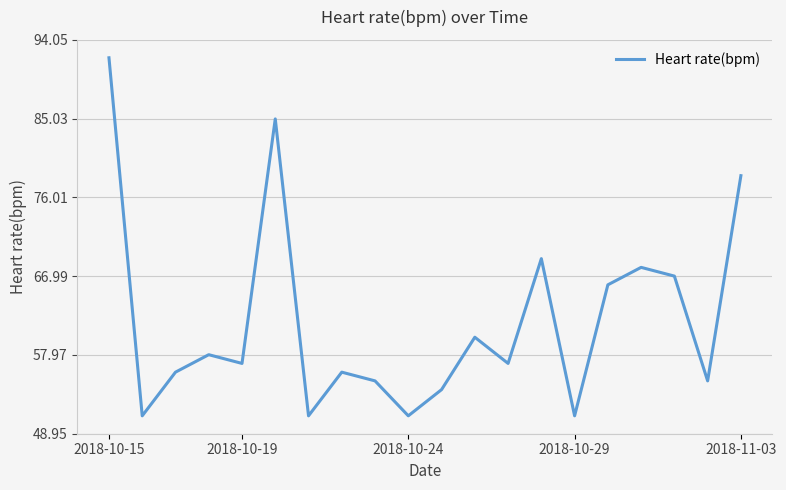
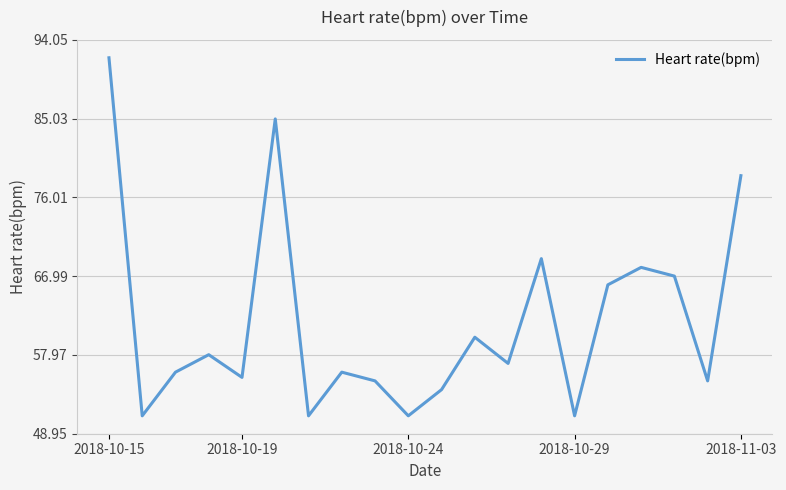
  {
    "2018-10-15": 92,
-   "2018-10-19": 57,
+   "2018-10-19": 55,
    "2018-10-24": 51,
    "2018-10-29": 51,
    "2018-11-03": 79
  }
